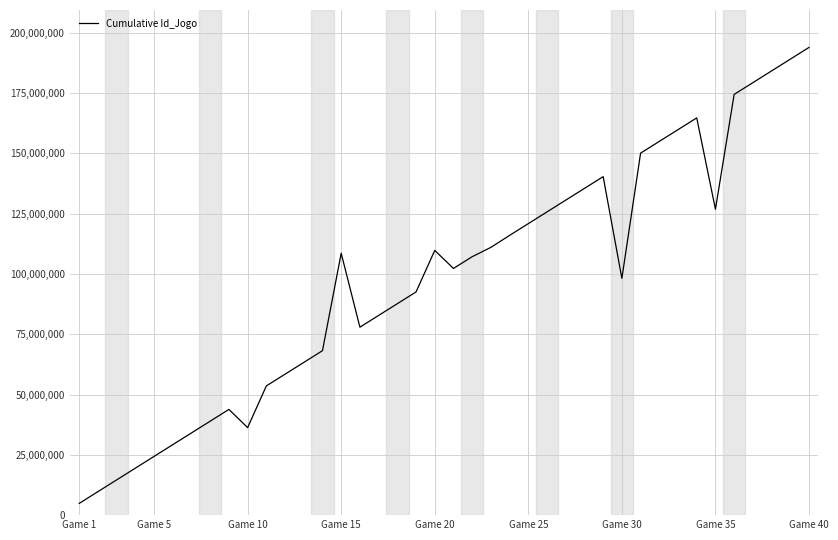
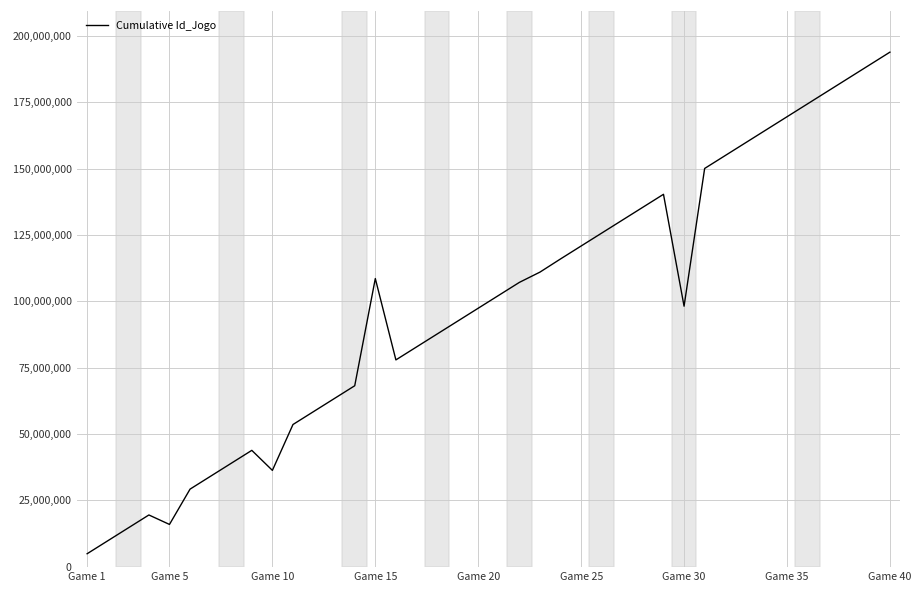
  {
    "Game 1": "5,000,000",
-   "Game 5": "24,000,000",
+   "Game 5": "16,000,000",
    "Game 10": "36,000,000",
    "Game 15": "109,000,000",
-   "Game 20": "110,000,000",
+   "Game 20": "97,000,000",
    "Game 25": "121,000,000",
    "Game 30": "98,000,000",
-   "Game 35": "127,000,000",
+   "Game 35": "170,000,000",
    "Game 40": "194,000,000"
  }
